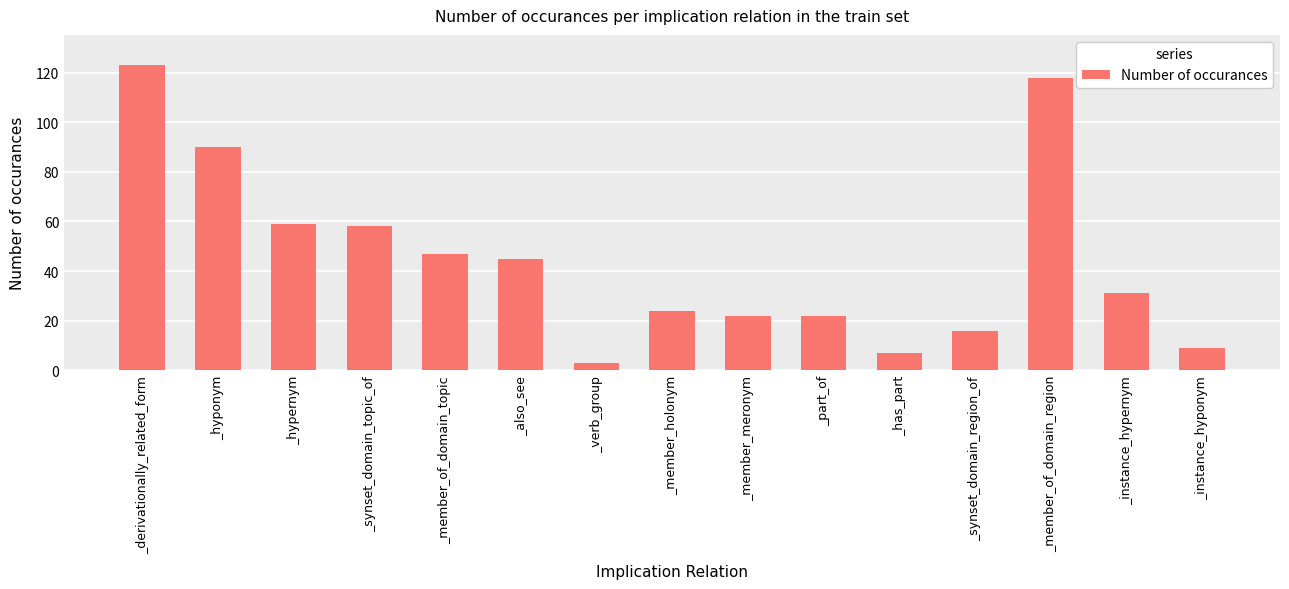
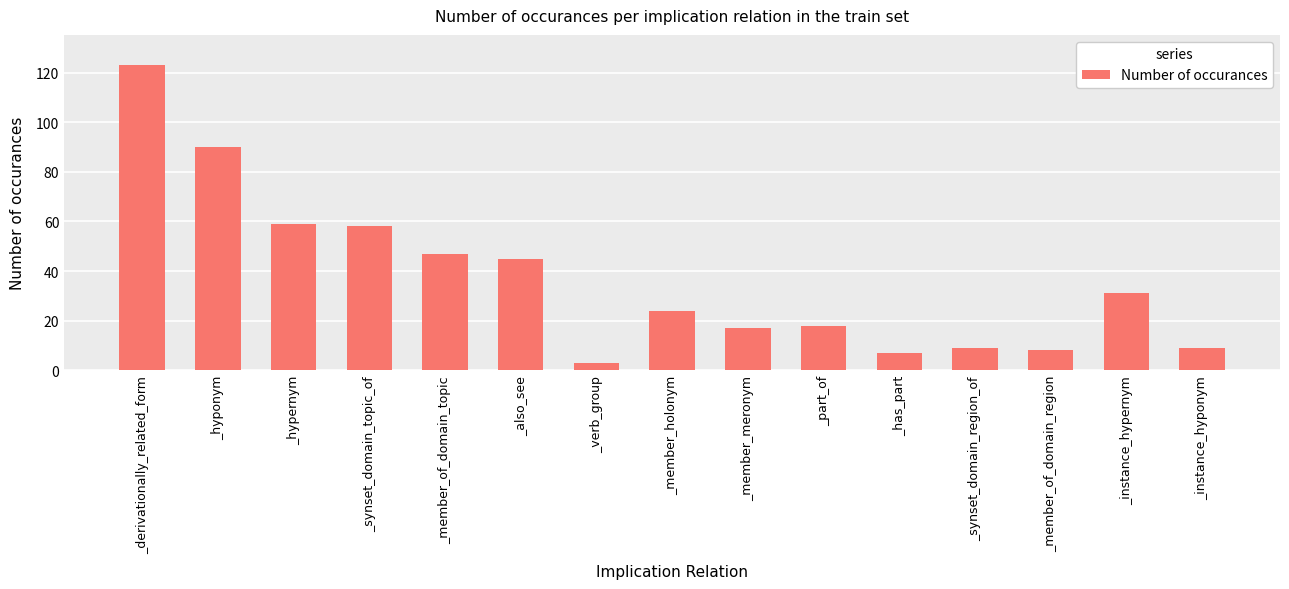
  {
    "_derivationally_related_form": 123,
    "_hyponym": 90,
    "_hypernym": 59,
    "_synset_domain_topic_of": 58,
    "_member_of_domain_topic": 47,
    "_also_see": 45,
    "_verb_group": 3,
    "_member_holonym": 24,
-   "_member_meronym": 22,
-   "_part_of": 22,
+   "_member_meronym": 17,
+   "_part_of": 18,
    "_has_part": 7,
-   "_synset_domain_region_of": 16,
-   "_member_of_domain_region": 118,
+   "_synset_domain_region_of": 9,
+   "_member_of_domain_region": 8,
    "_instance_hypernym": 31,
    "_instance_hyponym": 9
  }
